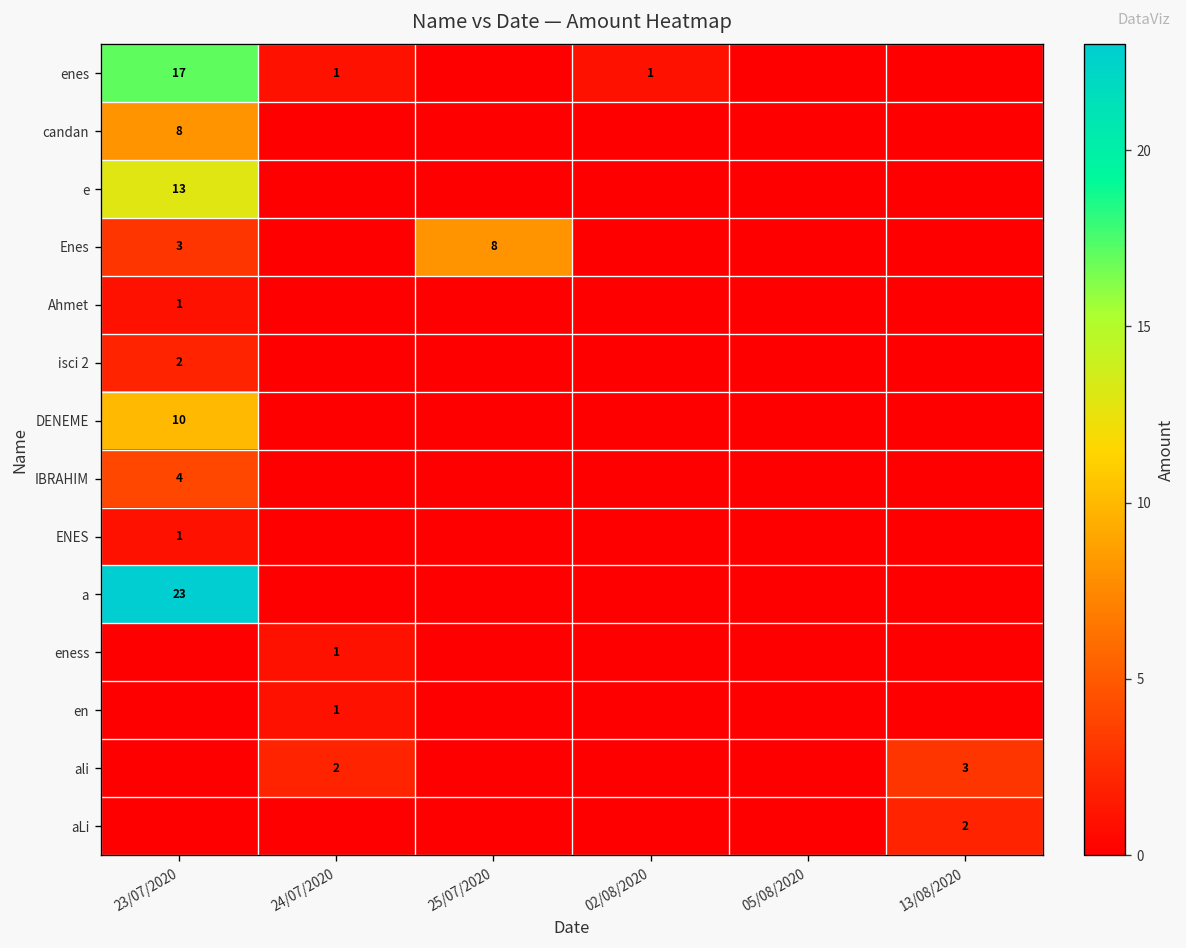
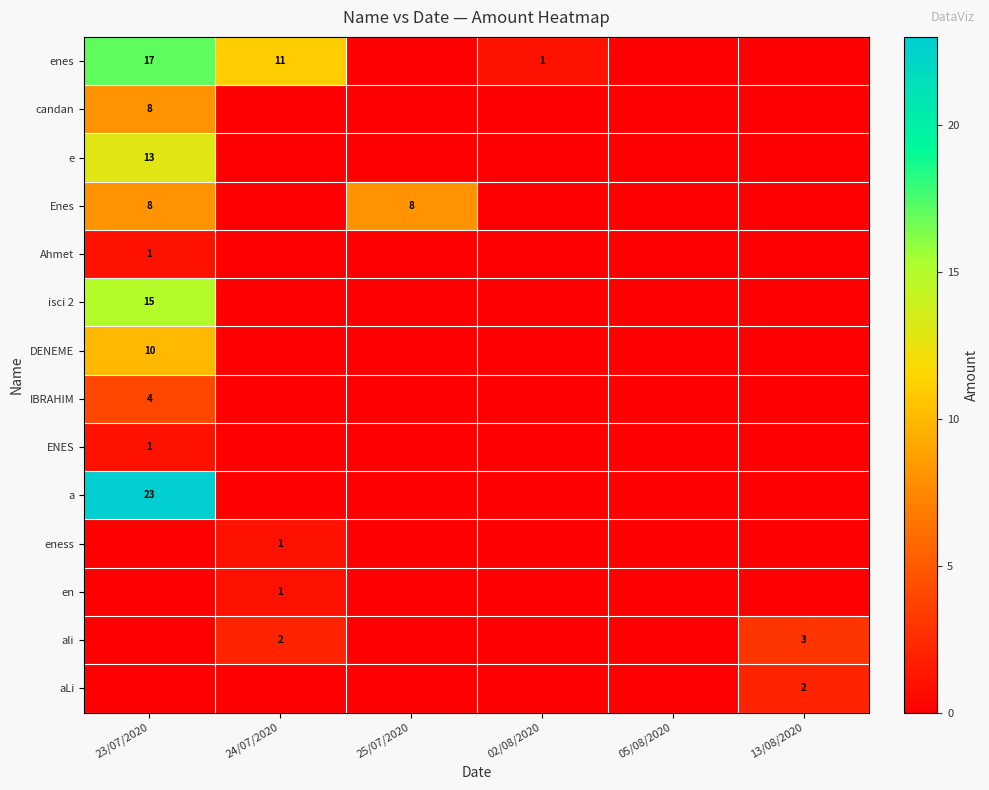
  {
    "enes": {
      "23/07/2020": 17,
-     "24/07/2020": 1,
+     "24/07/2020": 11,
      "02/08/2020": 1
    },
    "candan": {
      "23/07/2020": 8
    },
    "e": {
      "23/07/2020": 13
    },
    "Enes": {
-     "23/07/2020": 3,
+     "23/07/2020": 8,
      "25/07/2020": 8
    },
    "Ahmet": {
      "23/07/2020": 1
    },
    "isci 2": {
-     "23/07/2020": 2
+     "23/07/2020": 15
    },
    "DENEME": {
      "23/07/2020": 10
    },
    "IBRAHIM": {
      "23/07/2020": 4
    },
    "ENES": {
      "23/07/2020": 1
    },
    "a": {
      "23/07/2020": 23
    },
    "eness": {
      "24/07/2020": 1
    },
    "en": {
      "24/07/2020": 1
    },
    "ali": {
      "24/07/2020": 2,
      "13/08/2020": 3
    },
    "aLi": {
      "13/08/2020": 2
    }
  }
